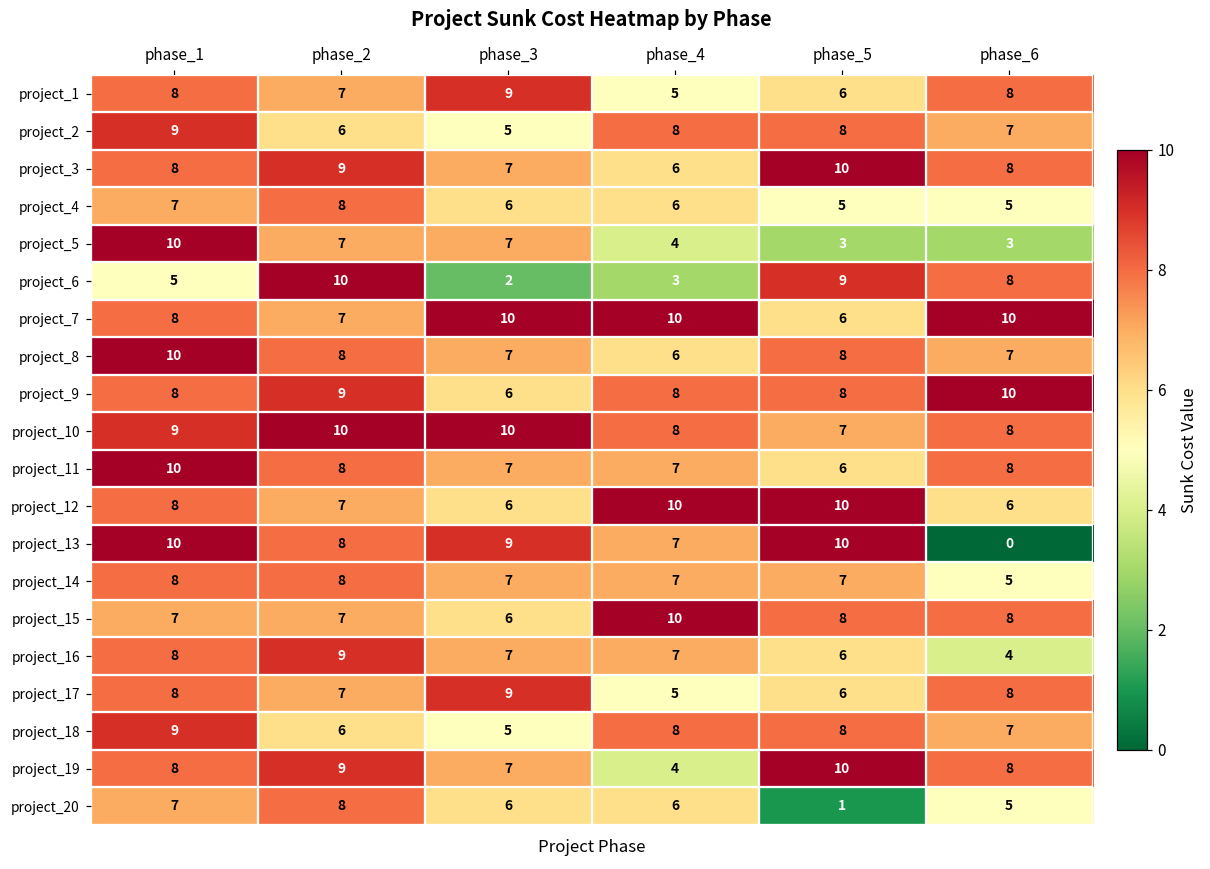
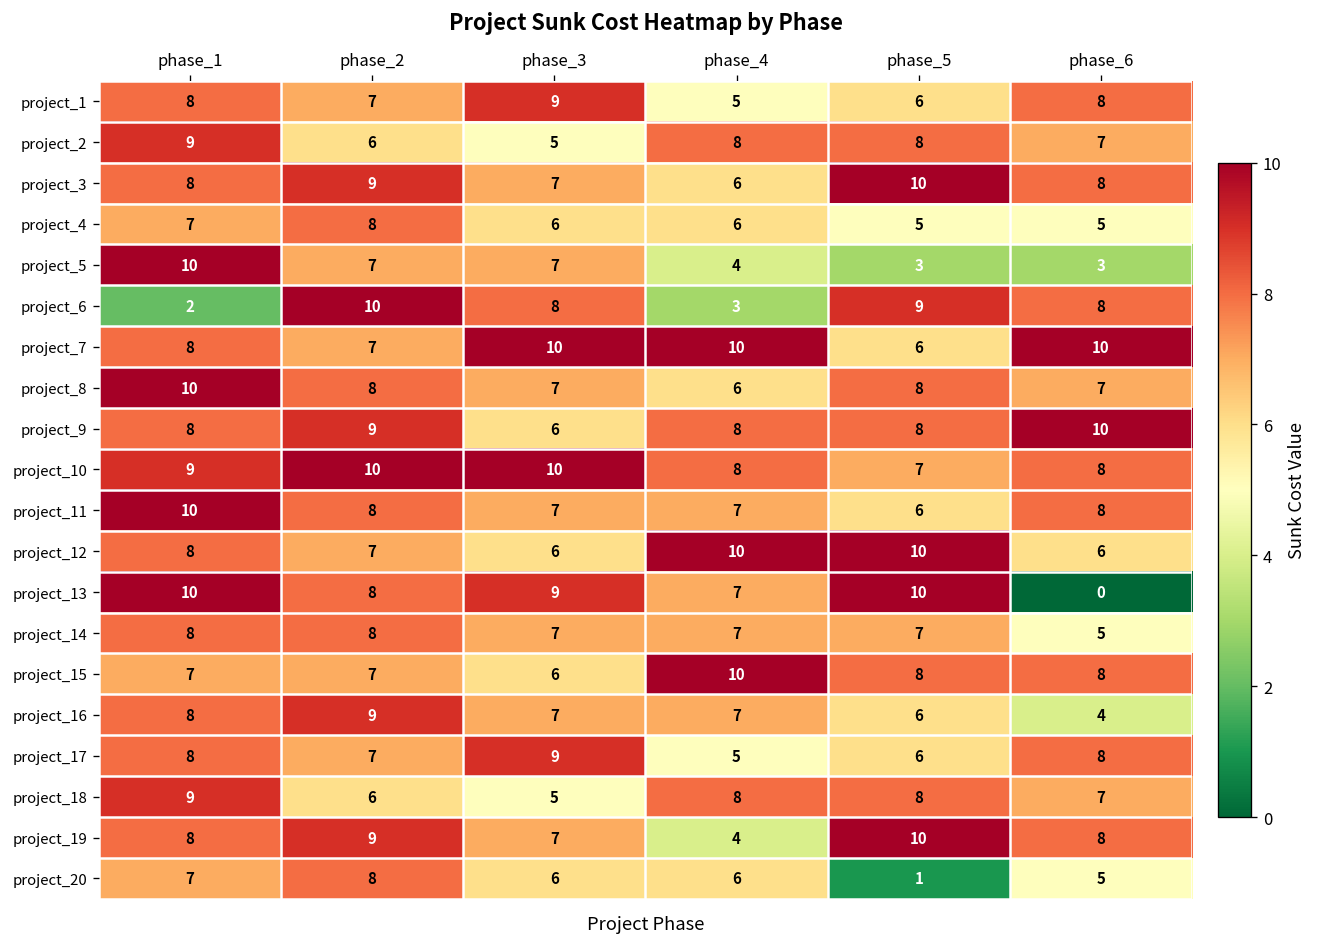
  {
    "project_1": {
      "phase_1": 8,
      "phase_2": 7,
      "phase_3": 9,
      "phase_4": 5,
      "phase_5": 6,
      "phase_6": 8
    },
    "project_2": {
      "phase_1": 9,
      "phase_2": 6,
      "phase_3": 5,
      "phase_4": 8,
      "phase_5": 8,
      "phase_6": 7
    },
    "project_3": {
      "phase_1": 8,
      "phase_2": 9,
      "phase_3": 7,
      "phase_4": 6,
      "phase_5": 10,
      "phase_6": 8
    },
    "project_4": {
      "phase_1": 7,
      "phase_2": 8,
      "phase_3": 6,
      "phase_4": 6,
      "phase_5": 5,
      "phase_6": 5
    },
    "project_5": {
      "phase_1": 10,
      "phase_2": 7,
      "phase_3": 7,
      "phase_4": 4,
      "phase_5": 3,
      "phase_6": 3
    },
    "project_6": {
-     "phase_1": 5,
+     "phase_1": 2,
      "phase_2": 10,
-     "phase_3": 2,
+     "phase_3": 8,
      "phase_4": 3,
      "phase_5": 9,
      "phase_6": 8
    },
    "project_7": {
      "phase_1": 8,
      "phase_2": 7,
      "phase_3": 10,
      "phase_4": 10,
      "phase_5": 6,
      "phase_6": 10
    },
    "project_8": {
      "phase_1": 10,
      "phase_2": 8,
      "phase_3": 7,
      "phase_4": 6,
      "phase_5": 8,
      "phase_6": 7
    },
    "project_9": {
      "phase_1": 8,
      "phase_2": 9,
      "phase_3": 6,
      "phase_4": 8,
      "phase_5": 8,
      "phase_6": 10
    },
    "project_10": {
      "phase_1": 9,
      "phase_2": 10,
      "phase_3": 10,
      "phase_4": 8,
      "phase_5": 7,
      "phase_6": 8
    },
    "project_11": {
      "phase_1": 10,
      "phase_2": 8,
      "phase_3": 7,
      "phase_4": 7,
      "phase_5": 6,
      "phase_6": 8
    },
    "project_12": {
      "phase_1": 8,
      "phase_2": 7,
      "phase_3": 6,
      "phase_4": 10,
      "phase_5": 10,
      "phase_6": 6
    },
    "project_13": {
      "phase_1": 10,
      "phase_2": 8,
      "phase_3": 9,
      "phase_4": 7,
      "phase_5": 10,
      "phase_6": 0
    },
    "project_14": {
      "phase_1": 8,
      "phase_2": 8,
      "phase_3": 7,
      "phase_4": 7,
      "phase_5": 7,
      "phase_6": 5
    },
    "project_15": {
      "phase_1": 7,
      "phase_2": 7,
      "phase_3": 6,
      "phase_4": 10,
      "phase_5": 8,
      "phase_6": 8
    },
    "project_16": {
      "phase_1": 8,
      "phase_2": 9,
      "phase_3": 7,
      "phase_4": 7,
      "phase_5": 6,
      "phase_6": 4
    },
    "project_17": {
      "phase_1": 8,
      "phase_2": 7,
      "phase_3": 9,
      "phase_4": 5,
      "phase_5": 6,
      "phase_6": 8
    },
    "project_18": {
      "phase_1": 9,
      "phase_2": 6,
      "phase_3": 5,
      "phase_4": 8,
      "phase_5": 8,
      "phase_6": 7
    },
    "project_19": {
      "phase_1": 8,
      "phase_2": 9,
      "phase_3": 7,
      "phase_4": 4,
      "phase_5": 10,
      "phase_6": 8
    },
    "project_20": {
      "phase_1": 7,
      "phase_2": 8,
      "phase_3": 6,
      "phase_4": 6,
      "phase_5": 1,
      "phase_6": 5
    }
  }
